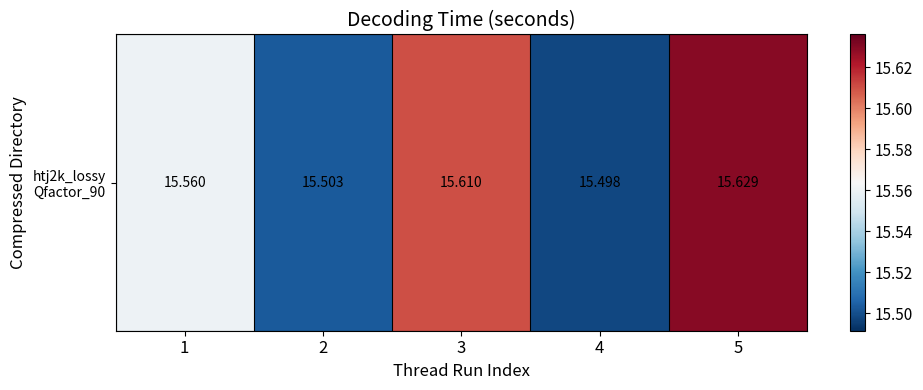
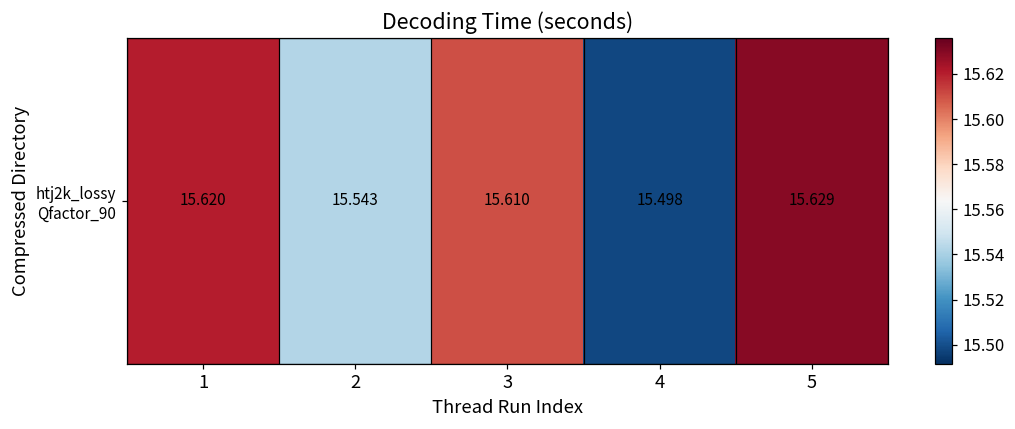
  {
    "htj2k_lossy Qfactor_90": {
-     "1": 15.560,
-     "2": 15.503,
+     "1": 15.620,
+     "2": 15.543,
      "3": 15.610,
      "4": 15.498,
      "5": 15.629
    }
  }
